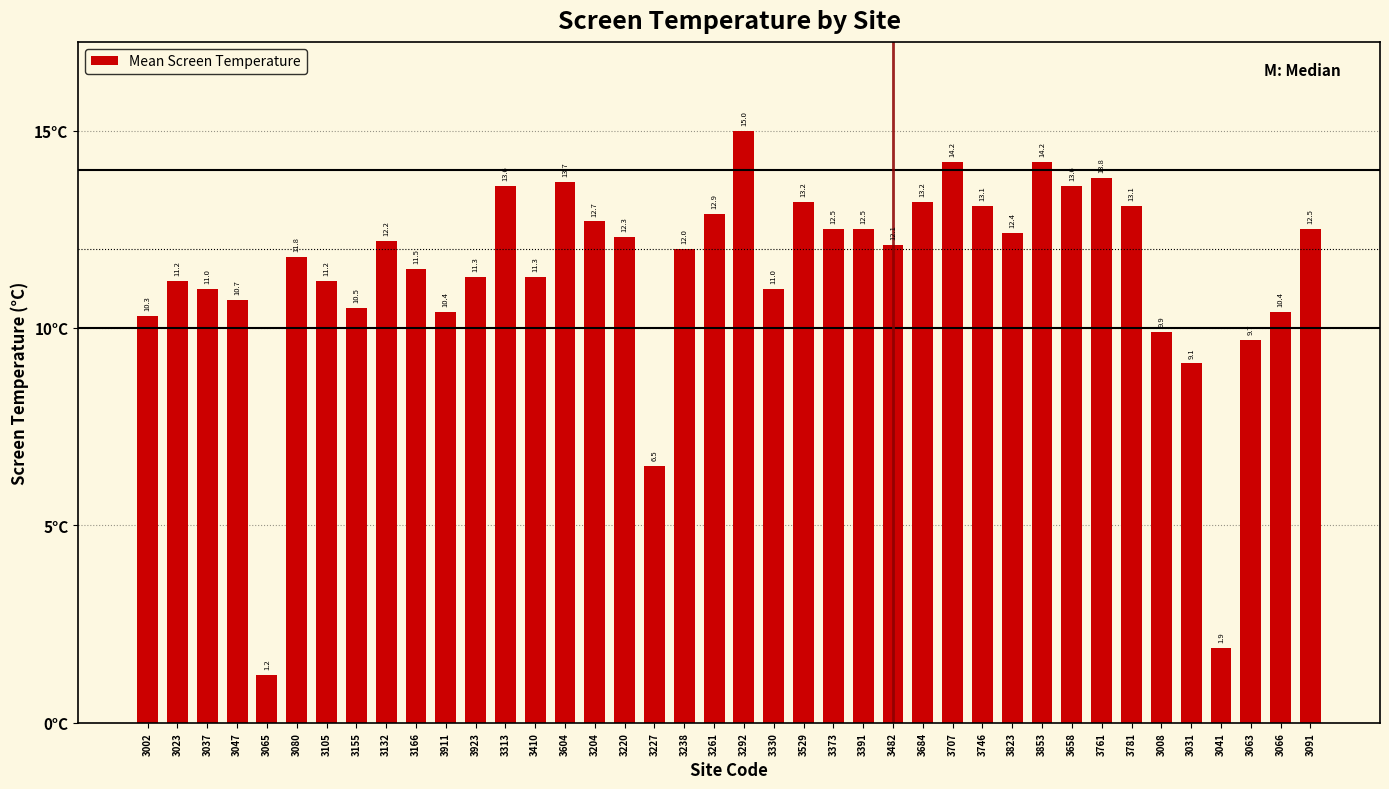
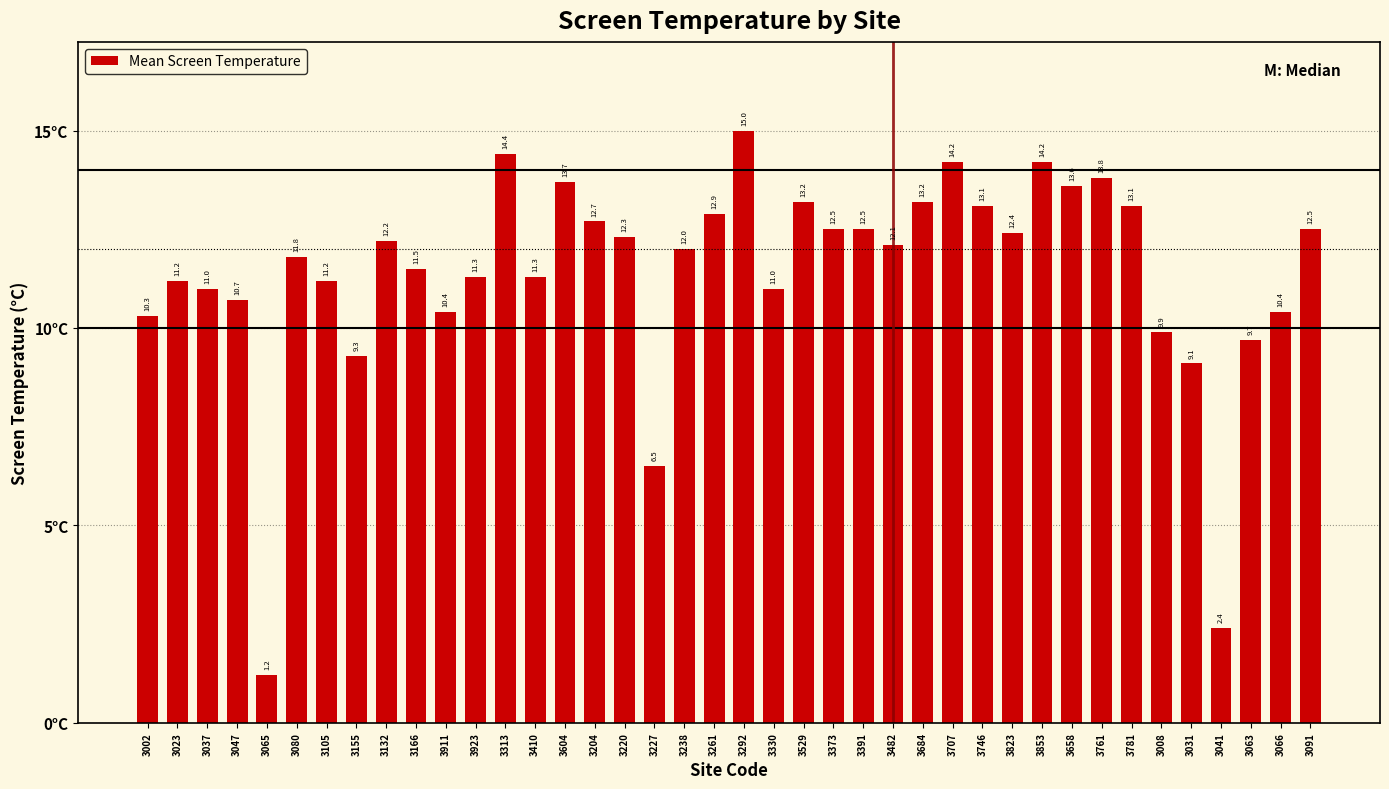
  {
    "3002": 10.3,
    "3023": 11.2,
    "3037": 11.0,
    "3047": 10.7,
    "3065": 1.2,
    "3080": 11.8,
    "3105": 11.2,
-   "3155": 10.5,
+   "3155": 9.3,
    "3132": 12.2,
    "3166": 11.5,
    "3911": 10.4,
    "3923": 11.3,
-   "3313": 13.6,
+   "3313": 14.4,
    "3410": 11.3,
    "3604": 13.7,
    "3204": 12.7,
    "3220": 12.3,
    "3227": 6.5,
    "3238": 12.0,
    "3261": 12.9,
    "3292": 15.0,
    "3330": 11.0,
    "3529": 13.2,
    "3373": 12.5,
    "3391": 12.5,
    "3482": 12.1,
    "3684": 13.2,
    "3707": 14.2,
    "3746": 13.1,
    "3823": 12.4,
    "3853": 14.2,
    "3658": 13.6,
    "3761": 13.8,
    "3781": 13.1,
    "3008": 9.9,
    "3031": 9.1,
-   "3041": 1.9,
+   "3041": 2.4,
    "3063": 9.7,
    "3066": 10.4,
    "3091": 12.5
  }
